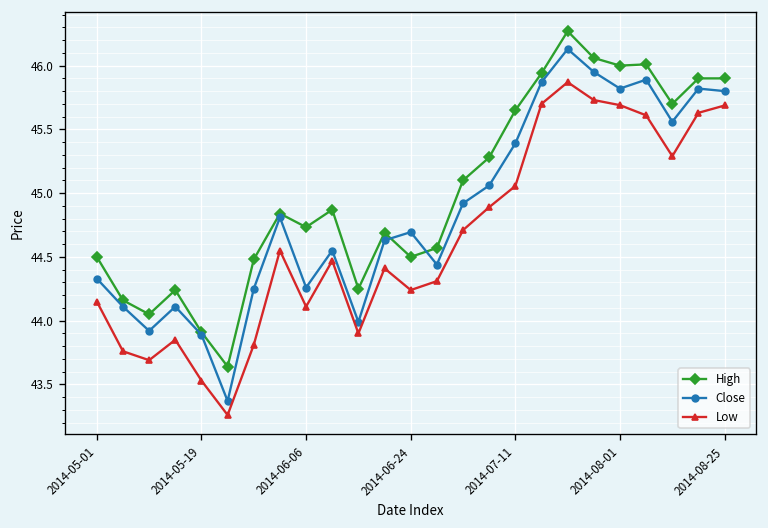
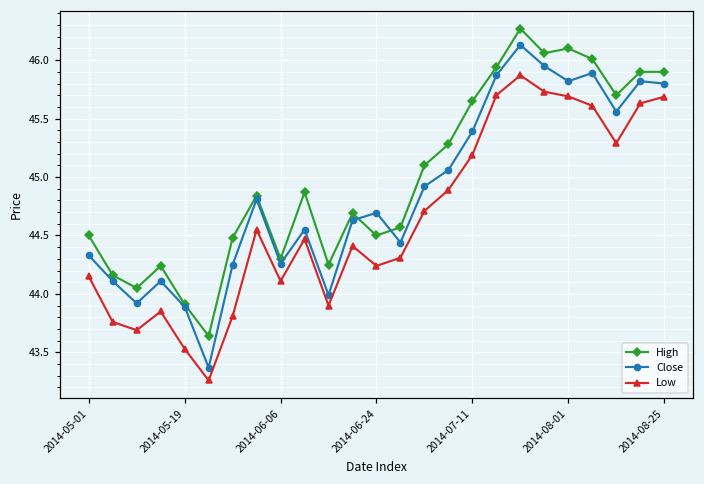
  {
    "High": {
      "2014-05-01": 44.50,
-     "2014-06-06": 44.73,
+     "2014-06-06": 44.30,
      "2014-06-24": 44.50,
      "2014-07-11": 45.65,
-     "2014-08-01": 46.0,
+     "2014-08-01": 46.1,
      "2014-08-25": 45.90
    },
    "Close": {
      "2014-05-01": 44.33,
      "2014-06-06": 44.26,
      "2014-06-24": 44.69,
      "2014-07-11": 45.39,
      "2014-08-01": 45.82,
      "2014-08-25": 45.80
    },
    "Low": {
      "2014-05-01": 44.15,
      "2014-05-19": 43.53,
      "2014-06-06": 44.11,
      "2014-06-24": 44.24,
-     "2014-07-11": 45.06,
+     "2014-07-11": 45.19,
      "2014-08-01": 45.69,
      "2014-08-25": 45.69
    }
  }
